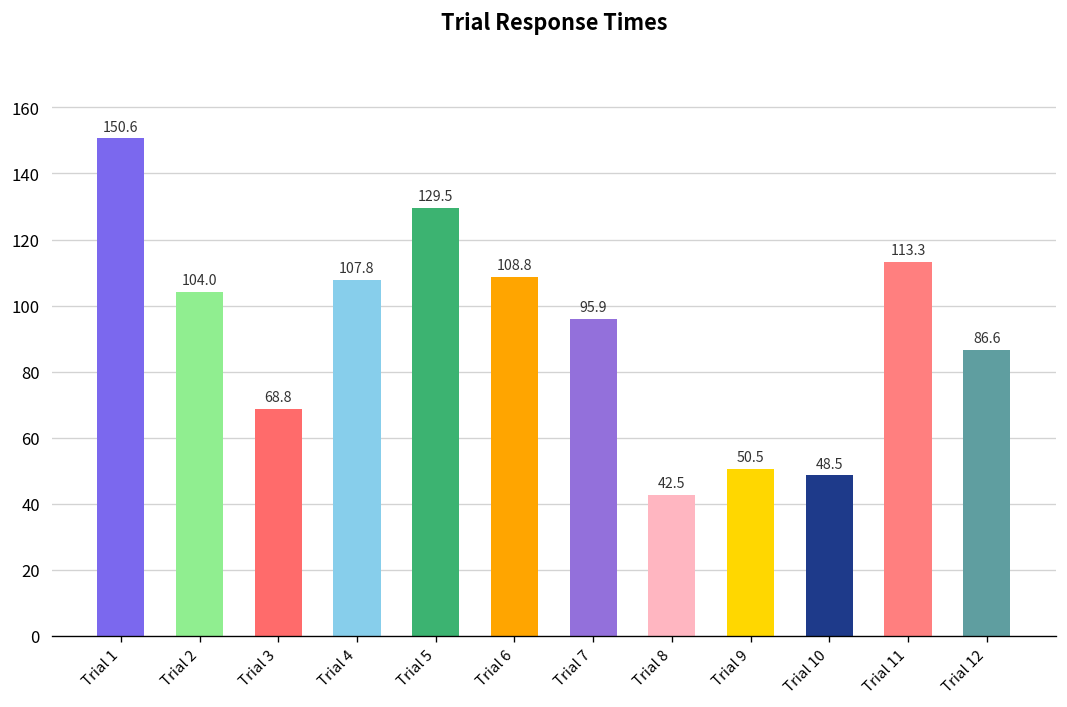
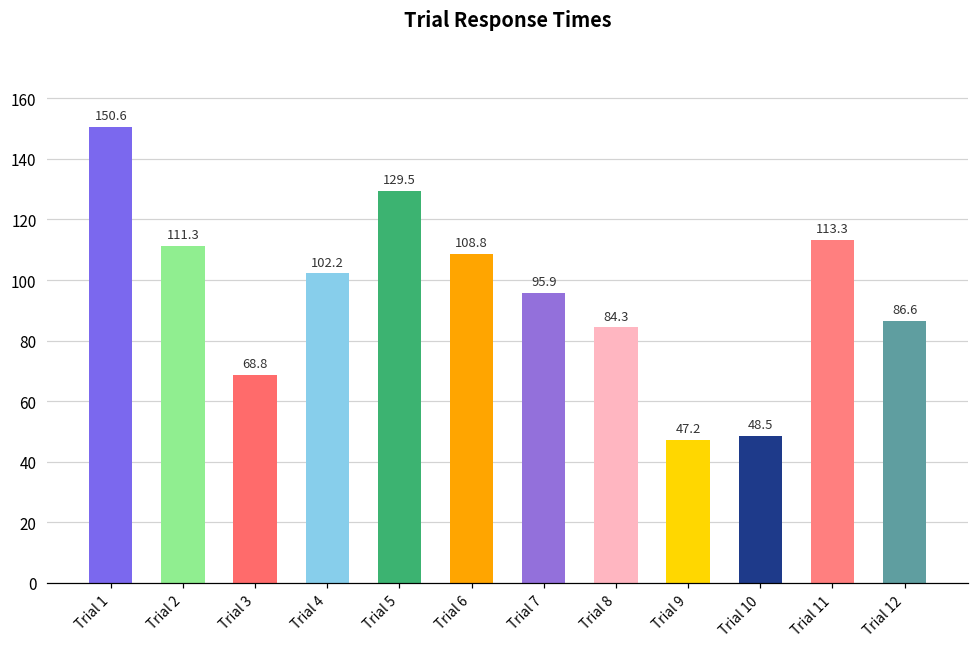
  {
    "Trial 1": 150.6,
-   "Trial 2": 104.0,
+   "Trial 2": 111.3,
    "Trial 3": 68.8,
-   "Trial 4": 107.8,
+   "Trial 4": 102.2,
    "Trial 5": 129.5,
    "Trial 6": 108.8,
    "Trial 7": 95.9,
-   "Trial 8": 42.5,
-   "Trial 9": 50.5,
+   "Trial 8": 84.3,
+   "Trial 9": 47.2,
    "Trial 10": 48.5,
    "Trial 11": 113.3,
    "Trial 12": 86.6
  }
